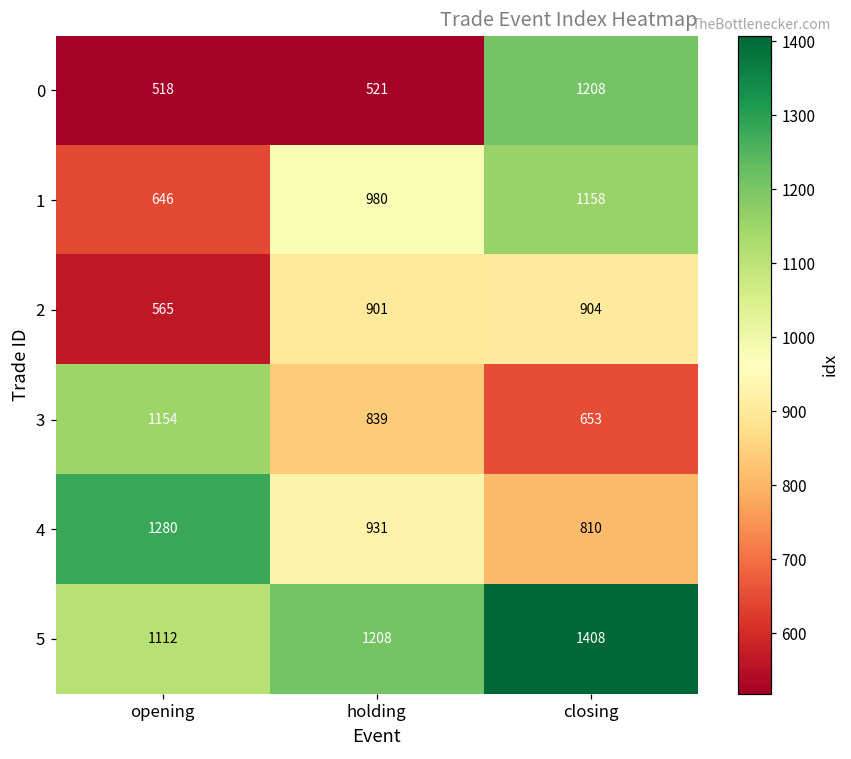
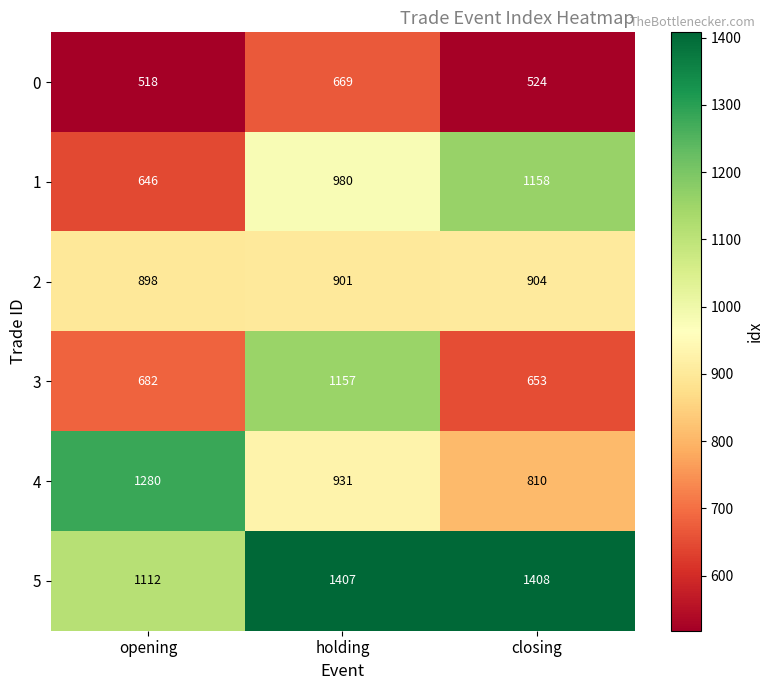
  {
    "0": {
      "opening": 518,
-     "holding": 521,
-     "closing": 1208
+     "holding": 669,
+     "closing": 524
    },
    "1": {
      "opening": 646,
      "holding": 980,
      "closing": 1158
    },
    "2": {
-     "opening": 565,
+     "opening": 898,
      "holding": 901,
      "closing": 904
    },
    "3": {
-     "opening": 1154,
-     "holding": 839,
+     "opening": 682,
+     "holding": 1157,
      "closing": 653
    },
    "4": {
      "opening": 1280,
      "holding": 931,
      "closing": 810
    },
    "5": {
      "opening": 1112,
-     "holding": 1208,
+     "holding": 1407,
      "closing": 1408
    }
  }
